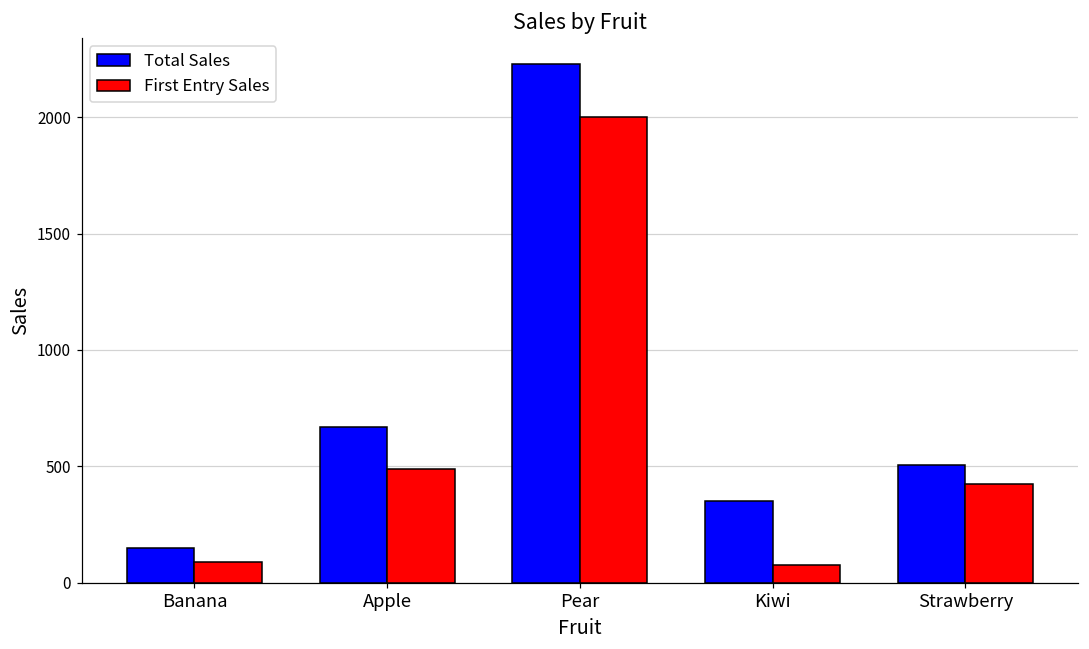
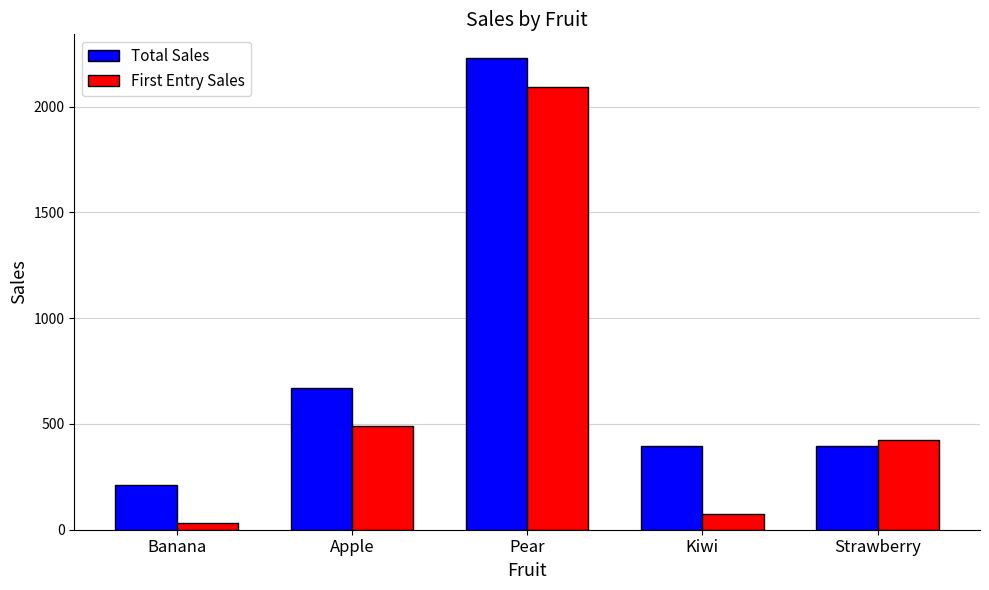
  {
    "Total Sales": {
-     "Banana": 150,
+     "Banana": 210,
      "Apple": 670,
      "Pear": 2230,
-     "Kiwi": 350,
-     "Strawberry": 510
+     "Kiwi": 400,
+     "Strawberry": 400
    },
    "First Entry Sales": {
-     "Banana": 90,
+     "Banana": 30,
      "Apple": 490,
-     "Pear": 2000,
+     "Pear": 2090,
      "Kiwi": 80,
      "Strawberry": 420
    }
  }
